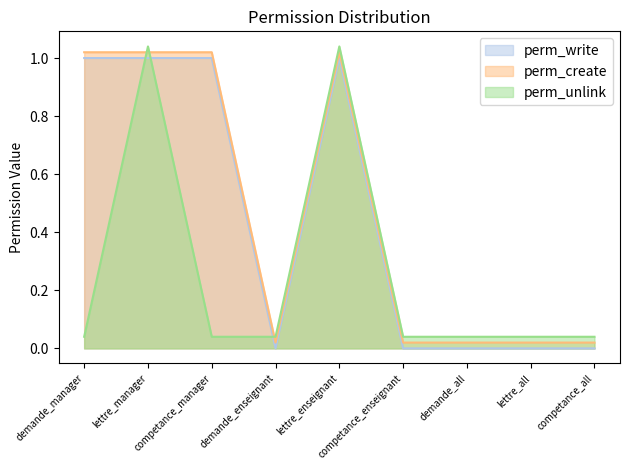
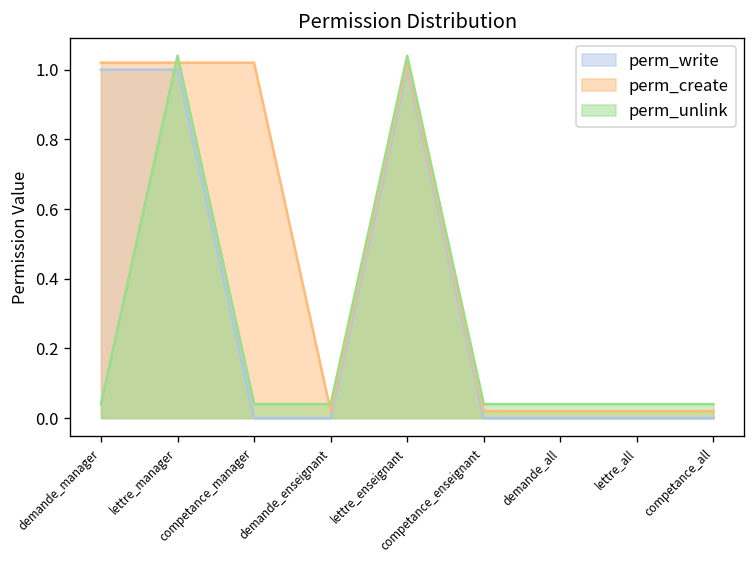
  {
    "perm_write": {
      "demande_manager": 1,
      "lettre_manager": 1,
-     "competance_manager": 1,
+     "competance_manager": 0,
      "demande_enseignant": 0,
      "lettre_enseignant": 1,
      "competance_enseignant": 0,
      "demande_all": 0,
      "lettre_all": 0,
      "competance_all": 0
    },
    "perm_create": {
      "demande_manager": 1.02,
      "lettre_manager": 1.02,
      "competance_manager": 1.02,
      "demande_enseignant": 0.02,
      "lettre_enseignant": 1.02,
      "competance_enseignant": 0.02,
      "demande_all": 0.02,
      "lettre_all": 0.02,
      "competance_all": 0.02
    },
    "perm_unlink": {
      "demande_manager": 0.04,
      "lettre_manager": 1.04,
      "competance_manager": 0.04,
      "demande_enseignant": 0.04,
      "lettre_enseignant": 1.04,
      "competance_enseignant": 0.04,
      "demande_all": 0.04,
      "lettre_all": 0.04,
      "competance_all": 0.04
    }
  }
